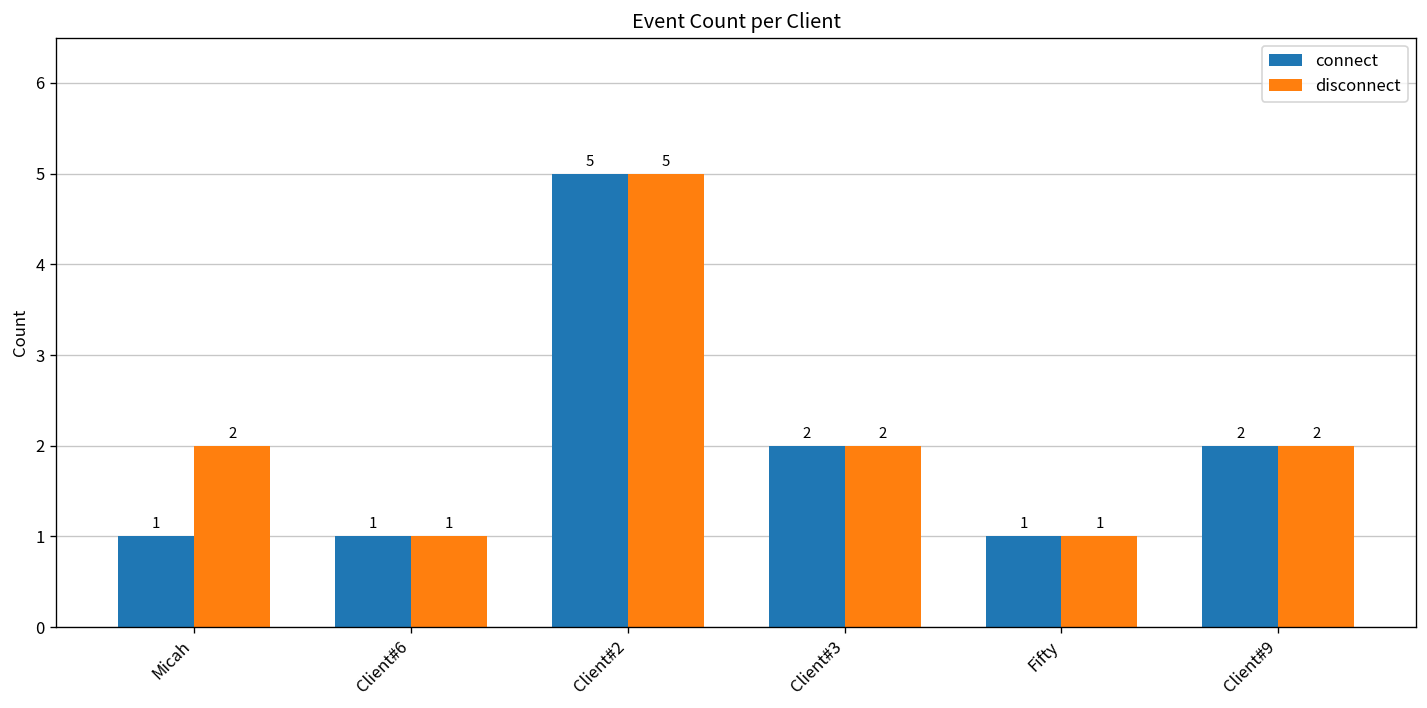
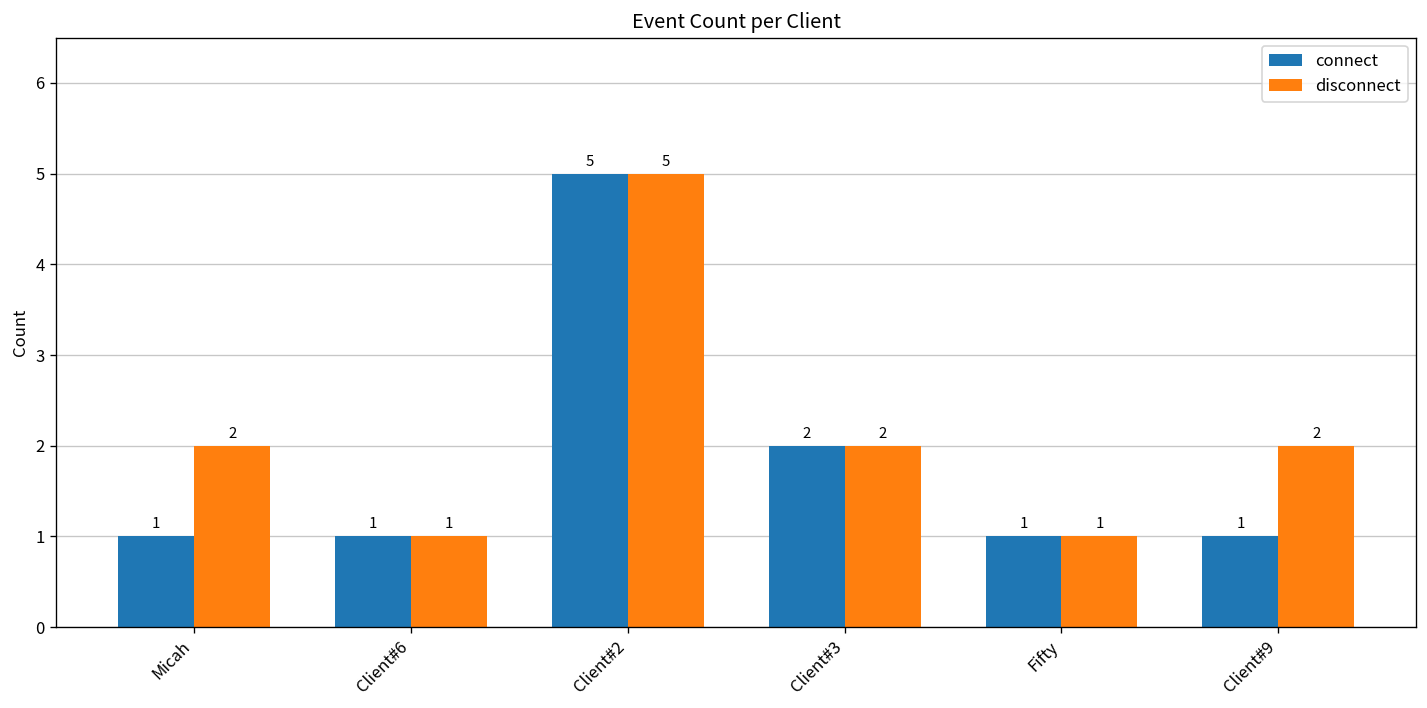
  {
    "connect": {
      "Micah": 1,
      "Client#6": 1,
      "Client#2": 5,
      "Client#3": 2,
      "Fifty": 1,
-     "Client#9": 2
+     "Client#9": 1
    },
    "disconnect": {
      "Micah": 2,
      "Client#6": 1,
      "Client#2": 5,
      "Client#3": 2,
      "Fifty": 1,
      "Client#9": 2
    }
  }
